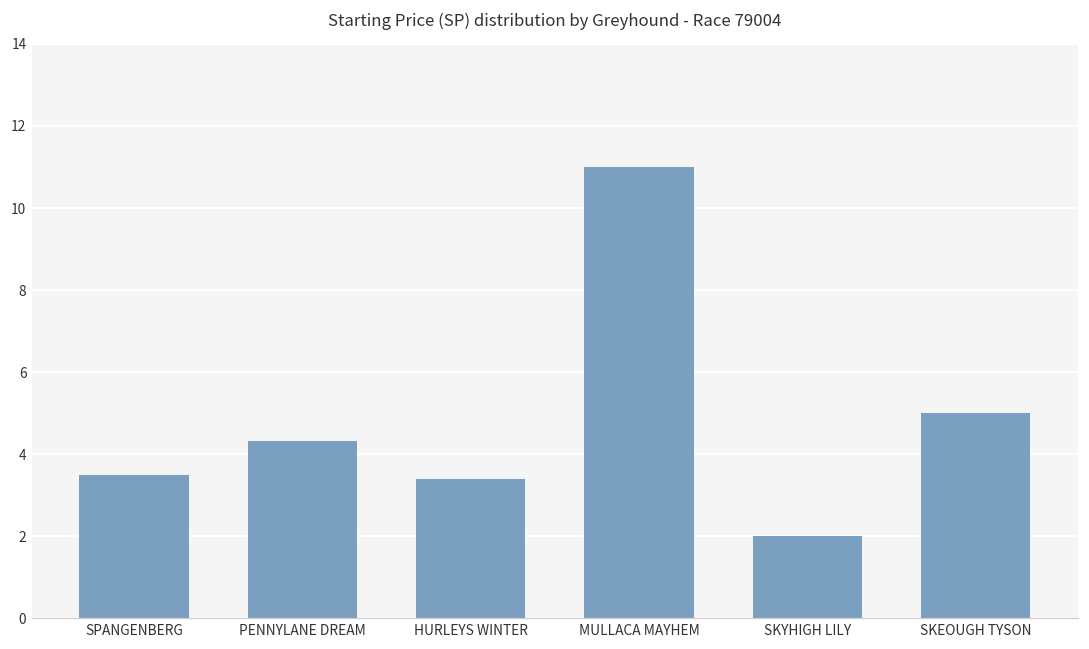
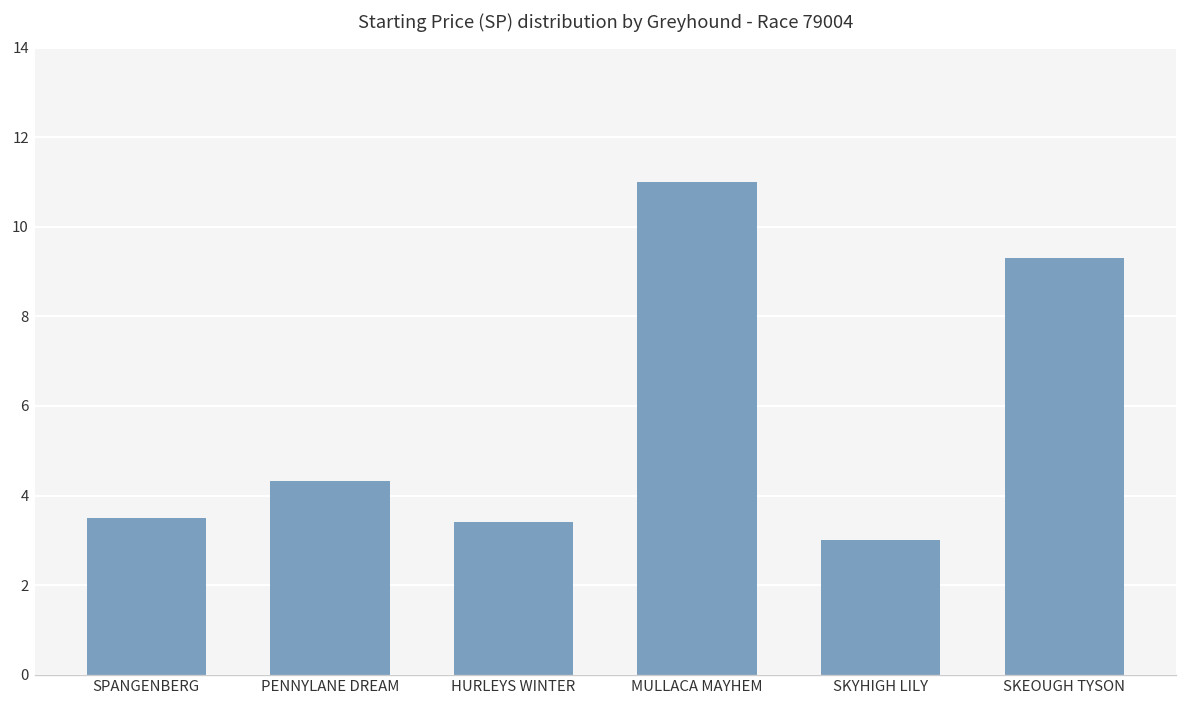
  {
    "SPANGENBERG": 3.5,
    "PENNYLANE DREAM": 4.3,
    "HURLEYS WINTER": 3.4,
    "MULLACA MAYHEM": 11.0,
-   "SKYHIGH LILY": 2,
-   "SKEOUGH TYSON": 5.0
+   "SKYHIGH LILY": 3,
+   "SKEOUGH TYSON": 9.3
  }
